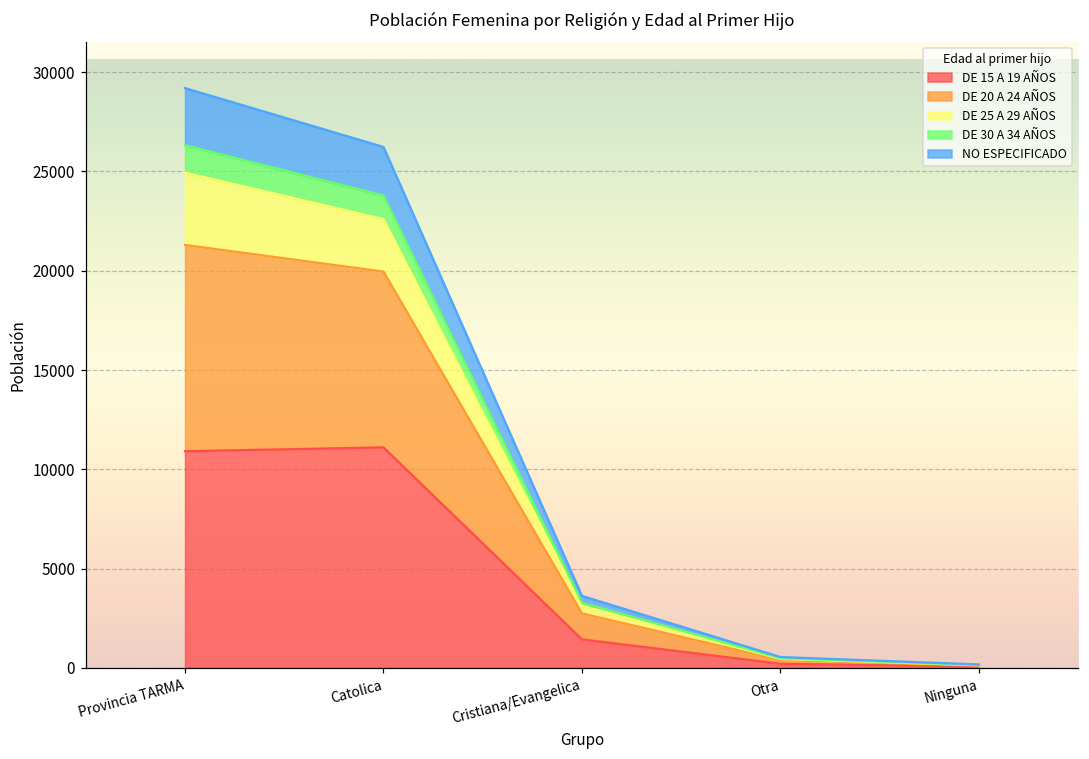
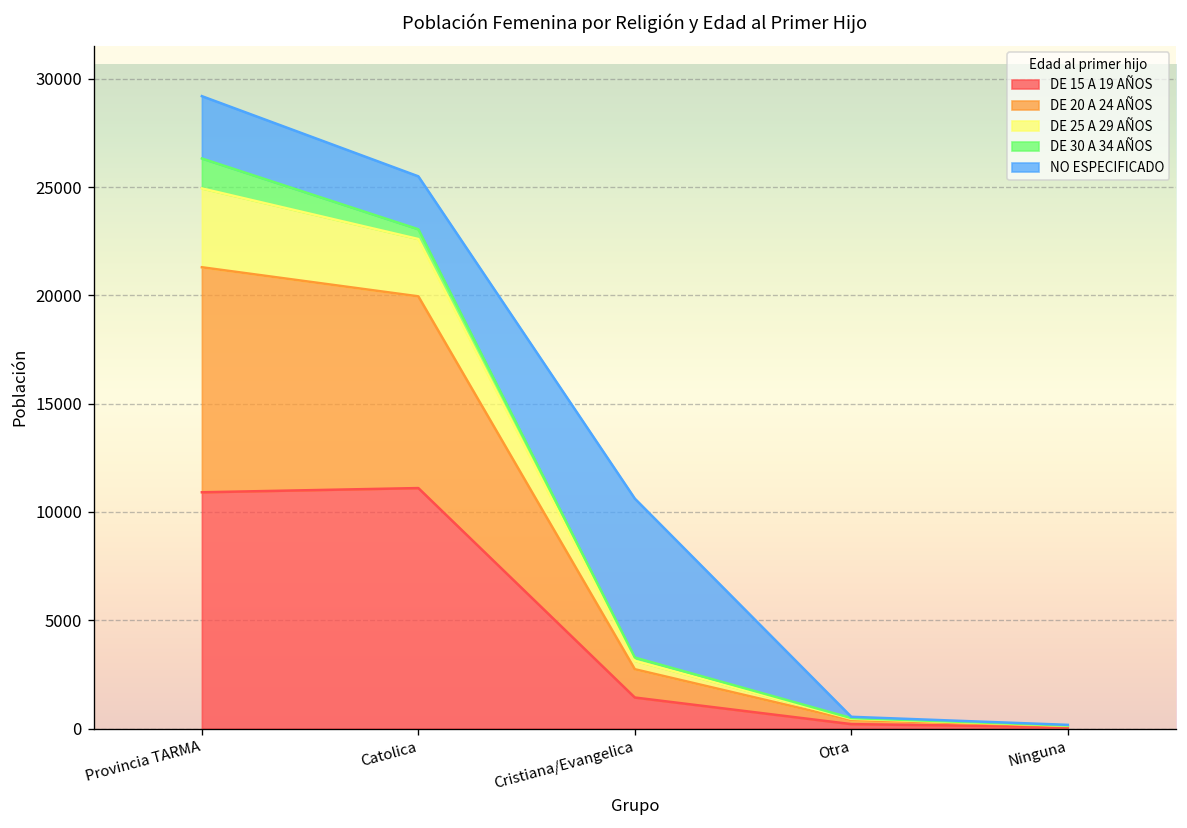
  {
    "DE 15 A 19 AÑOS": {
      "Provincia TARMA": 10900,
      "Catolica": 11100,
      "Cristiana/Evangelica": 1400,
      "Otra": 200
    },
    "DE 20 A 24 AÑOS": {
      "Provincia TARMA": 10400,
      "Catolica": 8900,
      "Cristiana/Evangelica": 1300
    },
    "DE 25 A 29 AÑOS": {
      "Provincia TARMA": 3600,
      "Catolica": 2600,
      "Cristiana/Evangelica": 400
    },
    "DE 30 A 34 AÑOS": {
      "Provincia TARMA": 1400,
-     "Catolica": 1200,
+     "Catolica": 500,
      "Cristiana/Evangelica": 200
    },
    "NO ESPECIFICADO": {
      "Provincia TARMA": 2900,
      "Catolica": 2400,
-     "Cristiana/Evangelica": 300
+     "Cristiana/Evangelica": 7300
    }
  }
